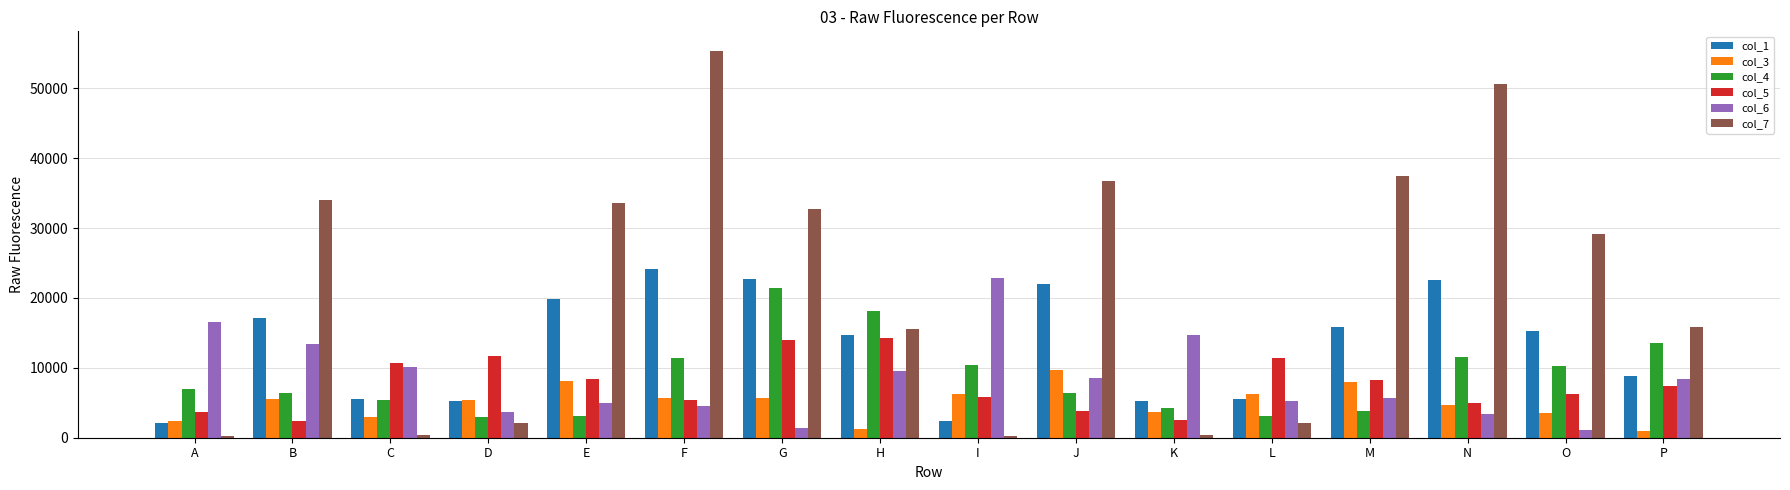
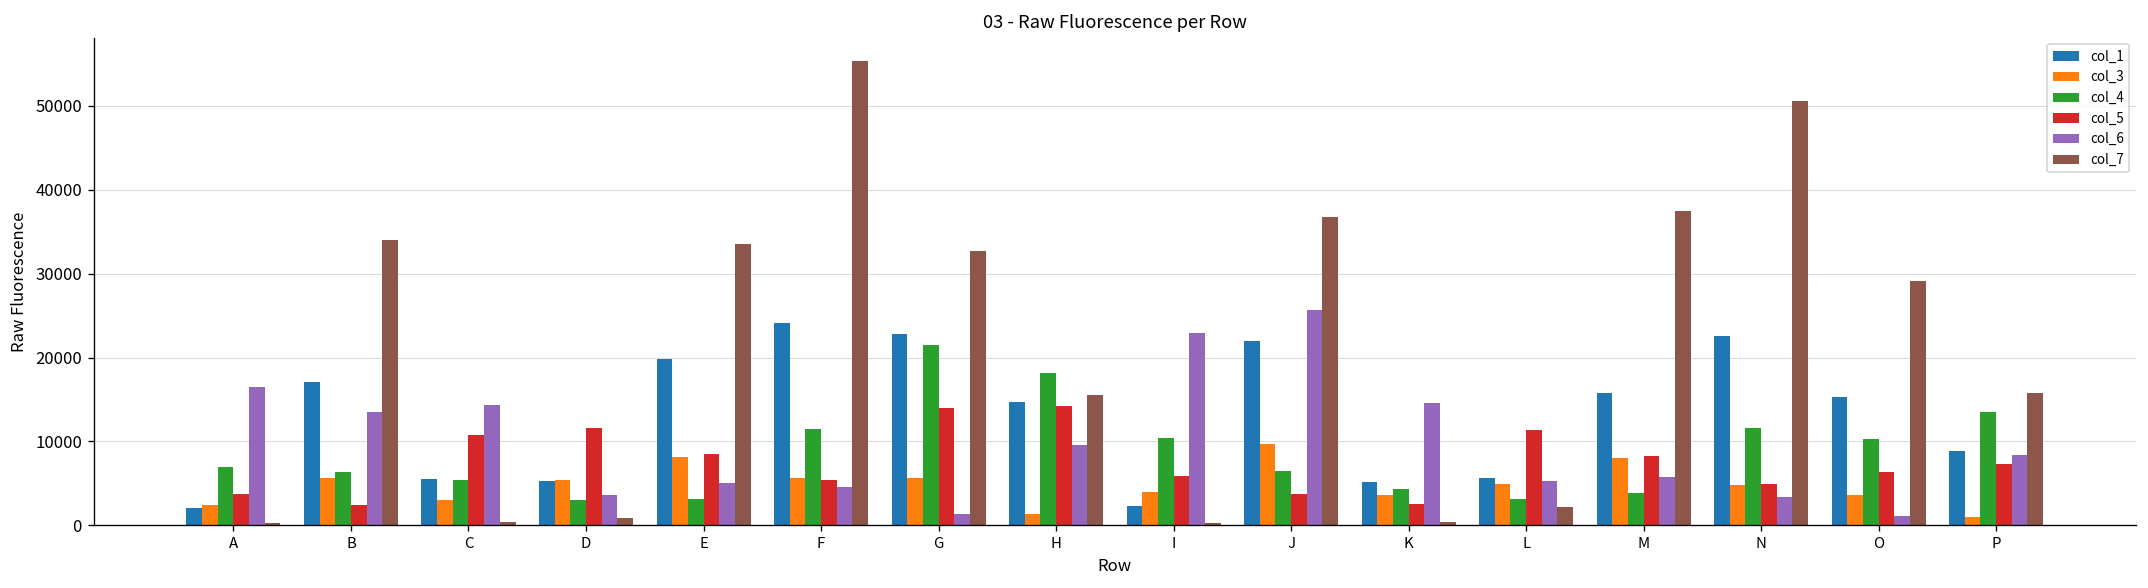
  {
    "col_1": {
      "A": 2000,
      "B": 17000,
      "C": 6000,
      "D": 5000,
      "E": 20000,
      "F": 24000,
      "G": 23000,
      "H": 15000,
      "I": 2000,
      "J": 22000,
      "K": 5000,
      "L": 6000,
      "M": 16000,
      "N": 23000,
      "O": 15000,
      "P": 9000
    },
    "col_3": {
      "A": 2000,
      "B": 6000,
      "C": 3000,
      "D": 5000,
      "E": 8000,
      "F": 6000,
      "G": 6000,
      "H": 1000,
-     "I": 6000,
+     "I": 4000,
      "J": 10000,
      "K": 4000,
-     "L": 6000,
+     "L": 5000,
      "M": 8000,
      "N": 5000,
      "O": 4000,
      "P": 1000
    },
    "col_4": {
      "A": 7000,
      "B": 6000,
      "C": 5000,
      "D": 3000,
      "E": 3000,
      "F": 11000,
      "G": 21000,
      "H": 18000,
      "I": 10000,
      "J": 6000,
      "K": 4000,
      "L": 3000,
      "M": 4000,
      "N": 12000,
      "O": 10000,
      "P": 14000
    },
    "col_5": {
      "A": 4000,
      "B": 2000,
      "C": 11000,
      "D": 12000,
      "E": 8000,
      "F": 5000,
      "G": 14000,
      "H": 14000,
      "I": 6000,
      "J": 4000,
      "K": 3000,
      "L": 11000,
      "M": 8000,
      "N": 5000,
      "O": 6000,
      "P": 7000
    },
    "col_6": {
      "A": 17000,
      "B": 13000,
-     "C": 10000,
+     "C": 14000,
      "D": 4000,
      "E": 5000,
      "F": 5000,
      "G": 1000,
      "H": 10000,
      "I": 23000,
-     "J": 9000,
+     "J": 26000,
      "K": 15000,
      "L": 5000,
      "M": 6000,
      "N": 3000,
      "O": 1000,
      "P": 8000
    },
    "col_7": {
      "B": 34000,
      "C": 0,
-     "D": 2000,
+     "D": 1000,
      "E": 34000,
      "F": 55000,
      "G": 33000,
      "H": 16000,
      "J": 37000,
      "K": 0,
      "L": 2000,
      "M": 37000,
      "N": 51000,
      "O": 29000,
      "P": 16000
    }
  }
